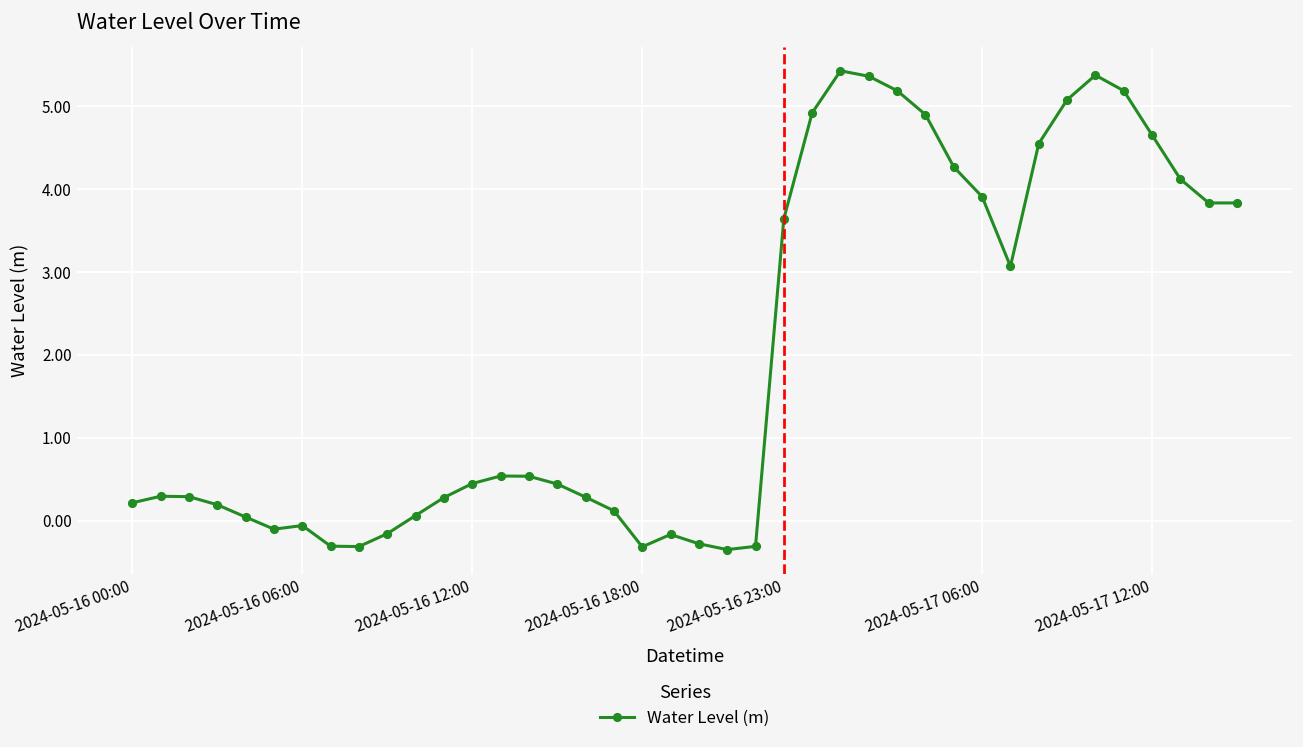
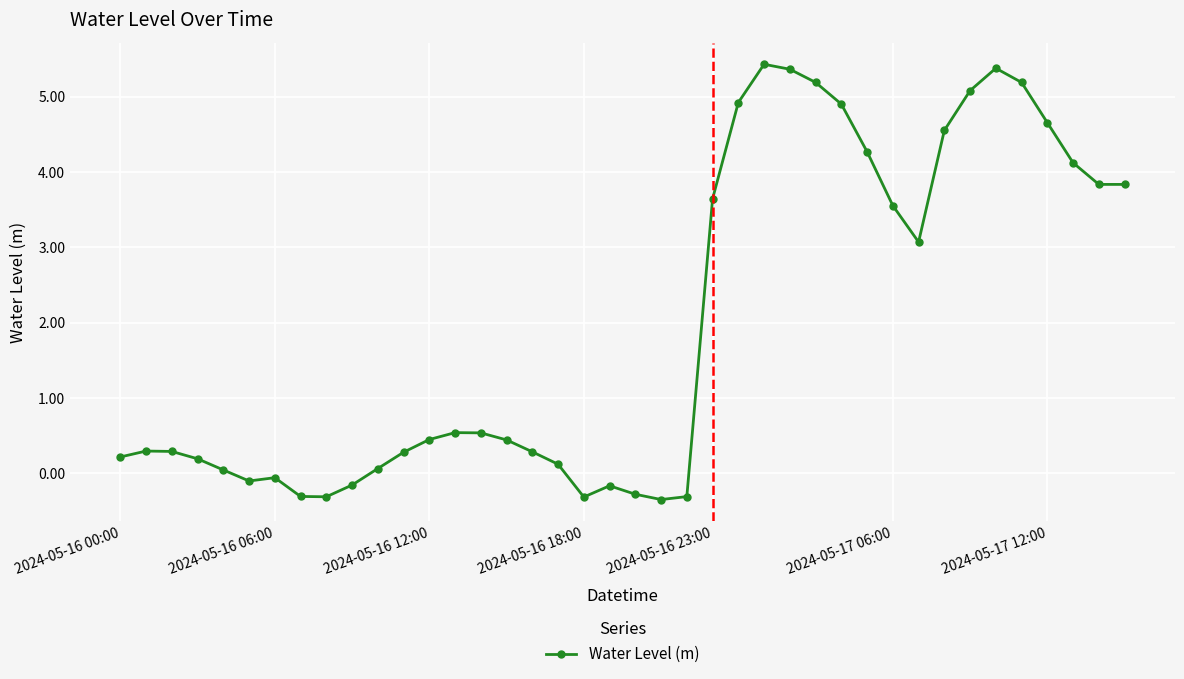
  {
    "2024-05-16 00:00": 0.2,
    "2024-05-16 06:00": -0.1,
    "2024-05-16 12:00": 0.4,
    "2024-05-16 18:00": -0.3,
    "2024-05-16 23:00": 3.6,
-   "2024-05-17 06:00": 3.9,
+   "2024-05-17 06:00": 3.6,
    "2024-05-17 12:00": 4.7
  }
